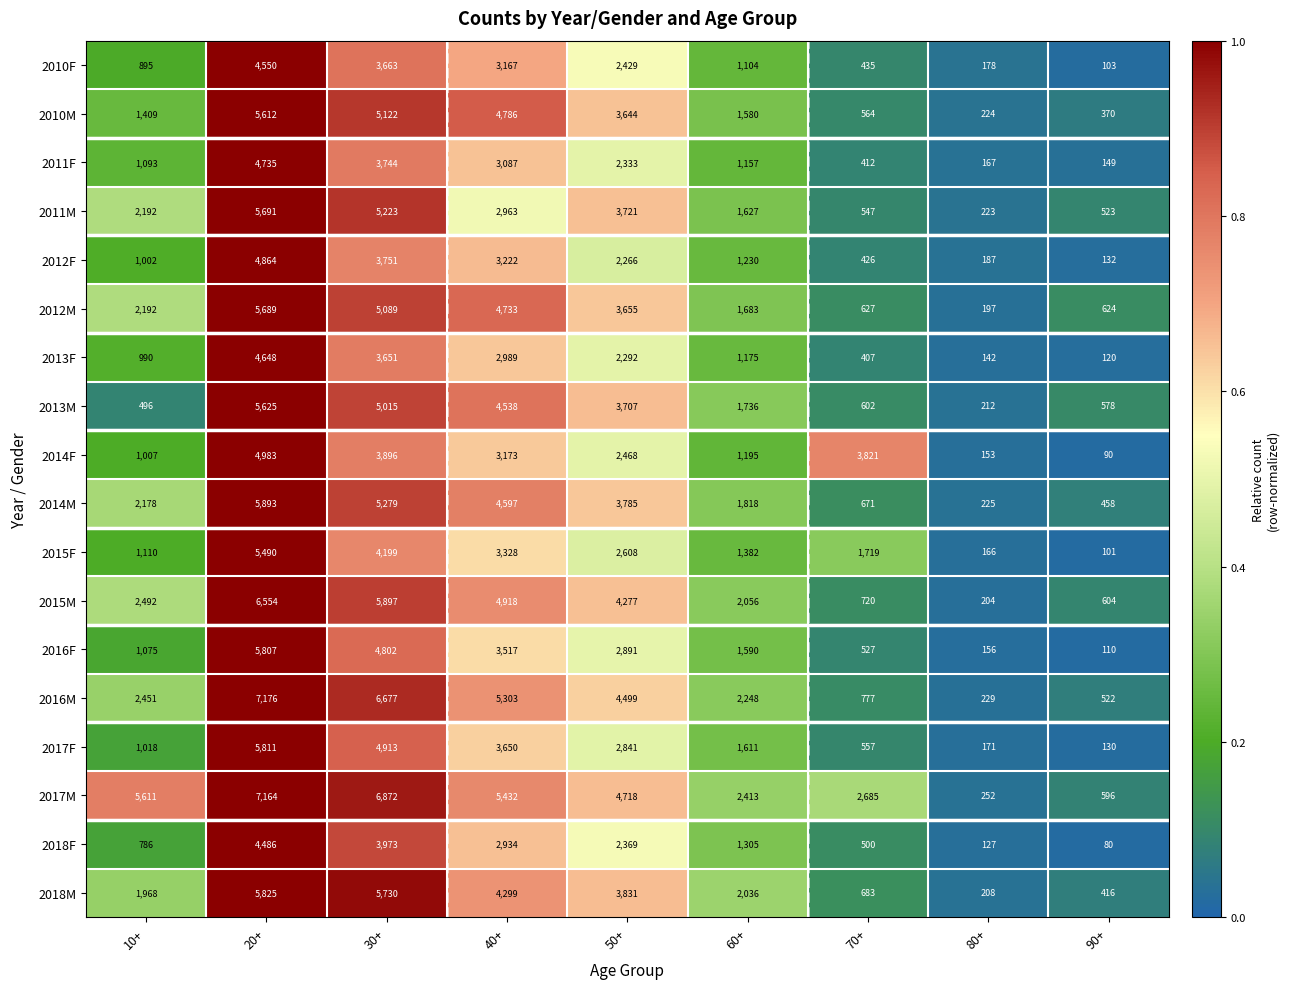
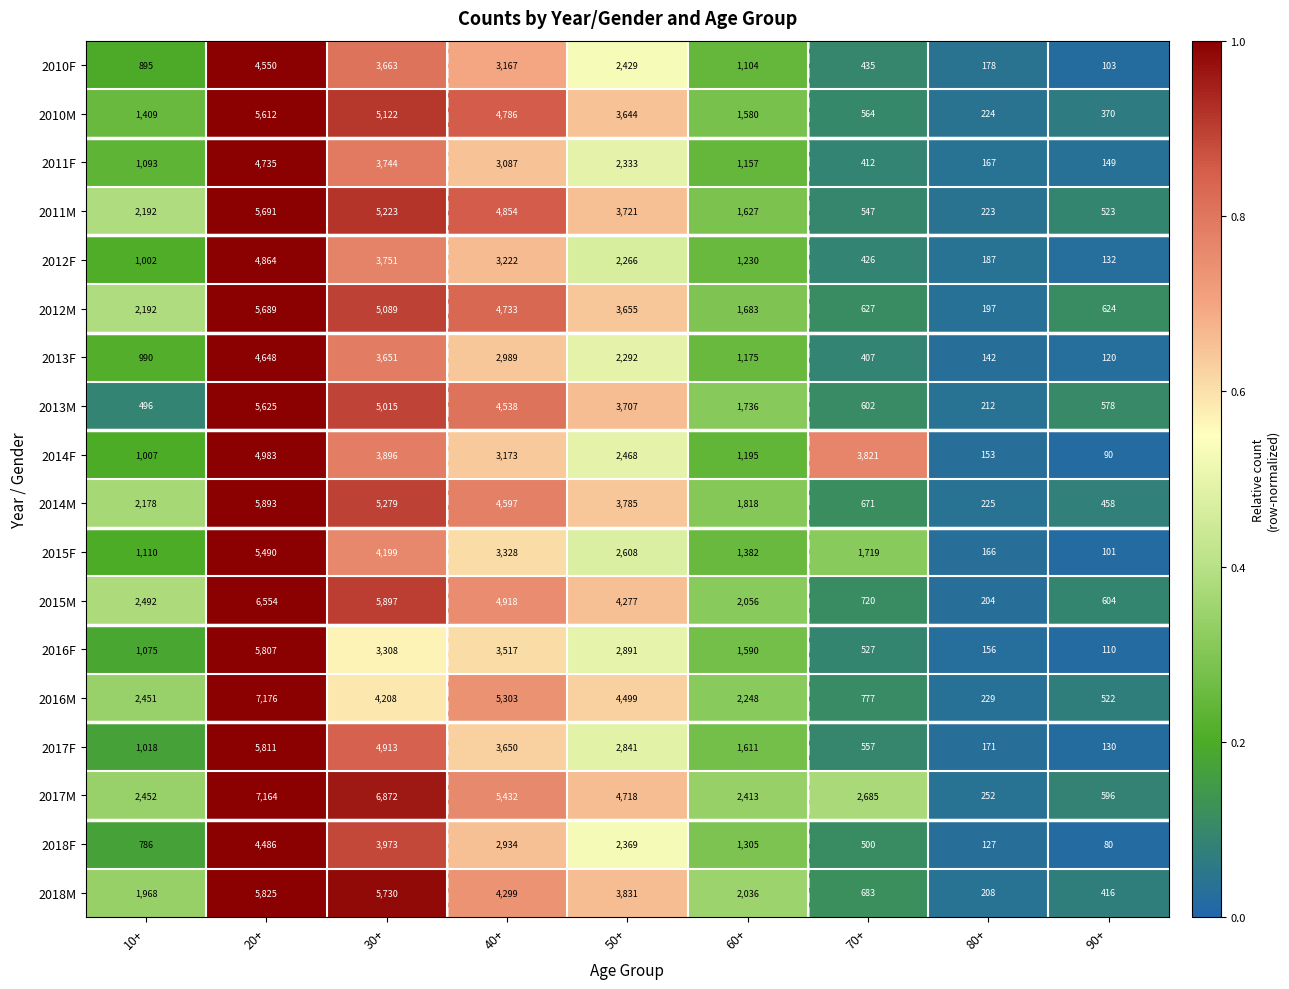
  {
    "2010F": {
      "10+": "895",
      "20+": "4,550",
      "30+": "3,663",
      "40+": "3,167",
      "50+": "2,429",
      "60+": "1,104",
      "70+": "435",
      "80+": "178",
      "90+": "103"
    },
    "2010M": {
      "10+": "1,409",
      "20+": "5,612",
      "30+": "5,122",
      "40+": "4,786",
      "50+": "3,644",
      "60+": "1,580",
      "70+": "564",
      "80+": "224",
      "90+": "370"
    },
    "2011F": {
      "10+": "1,093",
      "20+": "4,735",
      "30+": "3,744",
      "40+": "3,087",
      "50+": "2,333",
      "60+": "1,157",
      "70+": "412",
      "80+": "167",
      "90+": "149"
    },
    "2011M": {
      "10+": "2,192",
      "20+": "5,691",
      "30+": "5,223",
-     "40+": "2,963",
+     "40+": "4,854",
      "50+": "3,721",
      "60+": "1,627",
      "70+": "547",
      "80+": "223",
      "90+": "523"
    },
    "2012F": {
      "10+": "1,002",
      "20+": "4,864",
      "30+": "3,751",
      "40+": "3,222",
      "50+": "2,266",
      "60+": "1,230",
      "70+": "426",
      "80+": "187",
      "90+": "132"
    },
    "2012M": {
      "10+": "2,192",
      "20+": "5,689",
      "30+": "5,089",
      "40+": "4,733",
      "50+": "3,655",
      "60+": "1,683",
      "70+": "627",
      "80+": "197",
      "90+": "624"
    },
    "2013F": {
      "10+": "990",
      "20+": "4,648",
      "30+": "3,651",
      "40+": "2,989",
      "50+": "2,292",
      "60+": "1,175",
      "70+": "407",
      "80+": "142",
      "90+": "120"
    },
    "2013M": {
      "10+": "496",
      "20+": "5,625",
      "30+": "5,015",
      "40+": "4,538",
      "50+": "3,707",
      "60+": "1,736",
      "70+": "602",
      "80+": "212",
      "90+": "578"
    },
    "2014F": {
      "10+": "1,007",
      "20+": "4,983",
      "30+": "3,896",
      "40+": "3,173",
      "50+": "2,468",
      "60+": "1,195",
      "70+": "3,821",
      "80+": "153",
      "90+": "90"
    },
    "2014M": {
      "10+": "2,178",
      "20+": "5,893",
      "30+": "5,279",
      "40+": "4,597",
      "50+": "3,785",
      "60+": "1,818",
      "70+": "671",
      "80+": "225",
      "90+": "458"
    },
    "2015F": {
      "10+": "1,110",
      "20+": "5,490",
      "30+": "4,199",
      "40+": "3,328",
      "50+": "2,608",
      "60+": "1,382",
      "70+": "1,719",
      "80+": "166",
      "90+": "101"
    },
    "2015M": {
      "10+": "2,492",
      "20+": "6,554",
      "30+": "5,897",
      "40+": "4,918",
      "50+": "4,277",
      "60+": "2,056",
      "70+": "720",
      "80+": "204",
      "90+": "604"
    },
    "2016F": {
      "10+": "1,075",
      "20+": "5,807",
-     "30+": "4,802",
+     "30+": "3,308",
      "40+": "3,517",
      "50+": "2,891",
      "60+": "1,590",
      "70+": "527",
      "80+": "156",
      "90+": "110"
    },
    "2016M": {
      "10+": "2,451",
      "20+": "7,176",
-     "30+": "6,677",
+     "30+": "4,208",
      "40+": "5,303",
      "50+": "4,499",
      "60+": "2,248",
      "70+": "777",
      "80+": "229",
      "90+": "522"
    },
    "2017F": {
      "10+": "1,018",
      "20+": "5,811",
      "30+": "4,913",
      "40+": "3,650",
      "50+": "2,841",
      "60+": "1,611",
      "70+": "557",
      "80+": "171",
      "90+": "130"
    },
    "2017M": {
-     "10+": "5,611",
+     "10+": "2,452",
      "20+": "7,164",
      "30+": "6,872",
      "40+": "5,432",
      "50+": "4,718",
      "60+": "2,413",
      "70+": "2,685",
      "80+": "252",
      "90+": "596"
    },
    "2018F": {
      "10+": "786",
      "20+": "4,486",
      "30+": "3,973",
      "40+": "2,934",
      "50+": "2,369",
      "60+": "1,305",
      "70+": "500",
      "80+": "127",
      "90+": "80"
    },
    "2018M": {
      "10+": "1,968",
      "20+": "5,825",
      "30+": "5,730",
      "40+": "4,299",
      "50+": "3,831",
      "60+": "2,036",
      "70+": "683",
      "80+": "208",
      "90+": "416"
    }
  }
